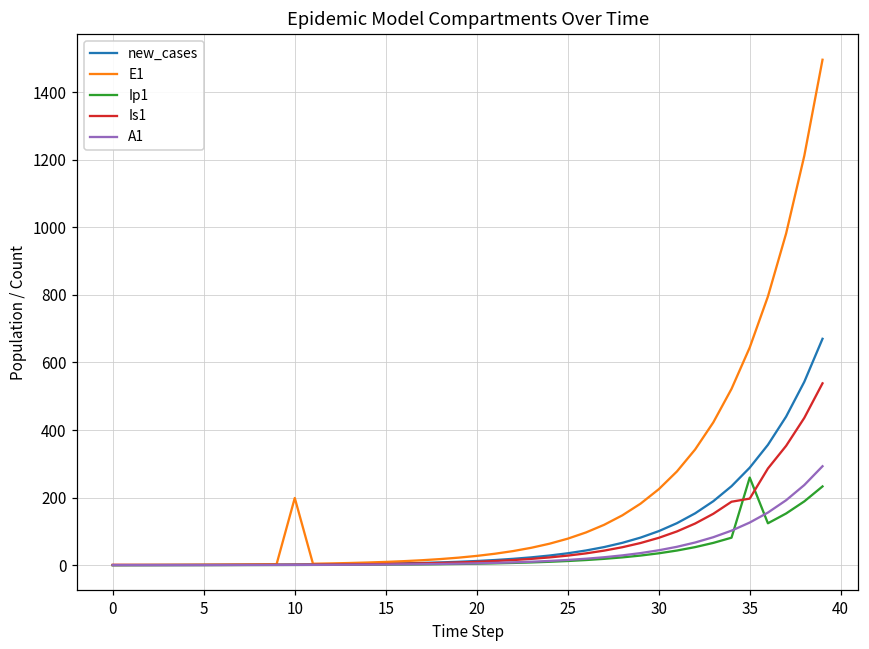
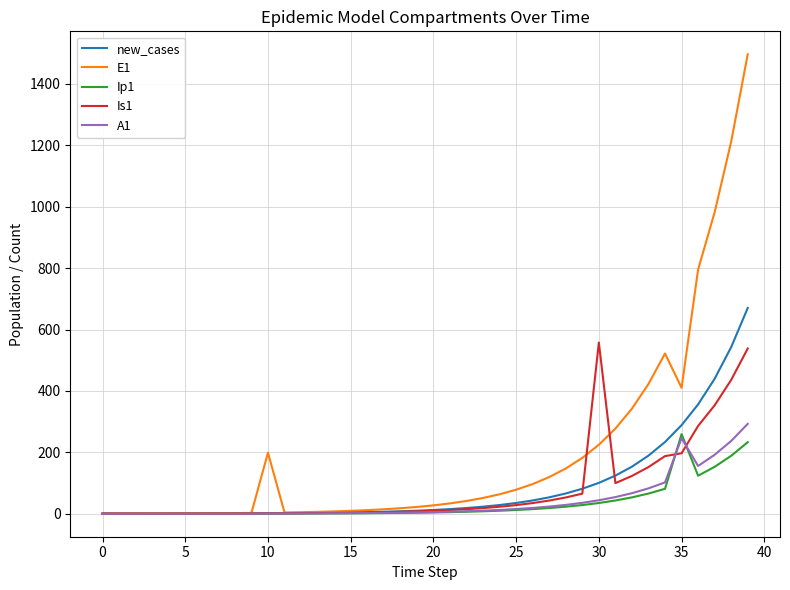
  {
    "new_cases": {
      "30": 100,
      "35": 290
    },
    "E1": {
      "10": 200,
      "20": 30,
      "25": 80,
      "30": 220,
-     "35": 640
+     "35": 410
    },
    "Ip1": {
      "30": 30,
      "35": 260
    },
    "Is1": {
-     "30": 80,
+     "30": 560,
      "35": 200
    },
    "A1": {
      "30": 40,
-     "35": 130
+     "35": 250
    }
  }
